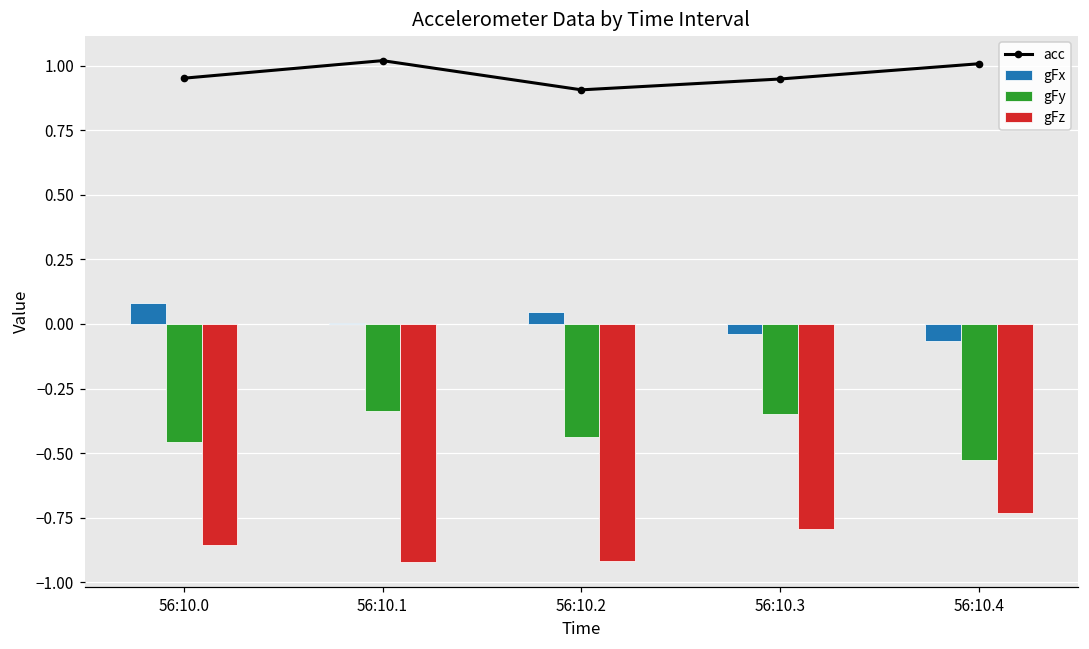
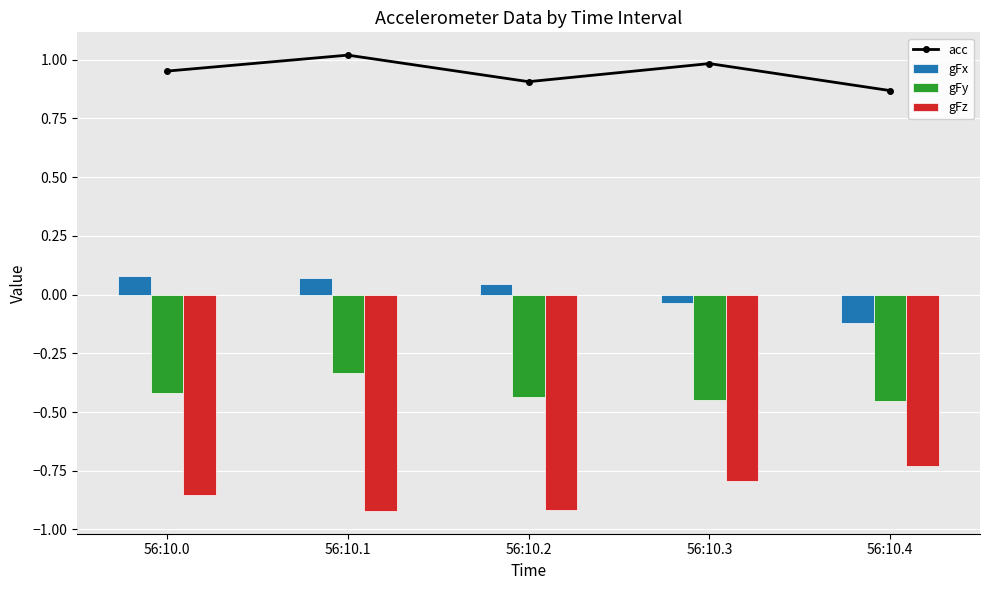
  {
    "gFx": {
      "56:10.0": 0.08,
-     "56:10.1": 0.00,
+     "56:10.1": 0.07,
      "56:10.2": 0.05,
      "56:10.3": -0.04,
-     "56:10.4": -0.07
+     "56:10.4": -0.12
    },
    "acc": {
      "56:10.0": 0.95,
      "56:10.1": 1.02,
      "56:10.2": 0.91,
-     "56:10.3": 0.95,
-     "56:10.4": 1.01
+     "56:10.3": 0.98,
+     "56:10.4": 0.87
    },
    "gFy": {
-     "56:10.0": -0.46,
+     "56:10.0": -0.42,
      "56:10.1": -0.34,
      "56:10.2": -0.44,
-     "56:10.3": -0.35,
-     "56:10.4": -0.53
+     "56:10.3": -0.45,
+     "56:10.4": -0.45
    },
    "gFz": {
      "56:10.0": -0.85,
      "56:10.1": -0.92,
      "56:10.2": -0.92,
      "56:10.3": -0.79,
      "56:10.4": -0.73
    }
  }
